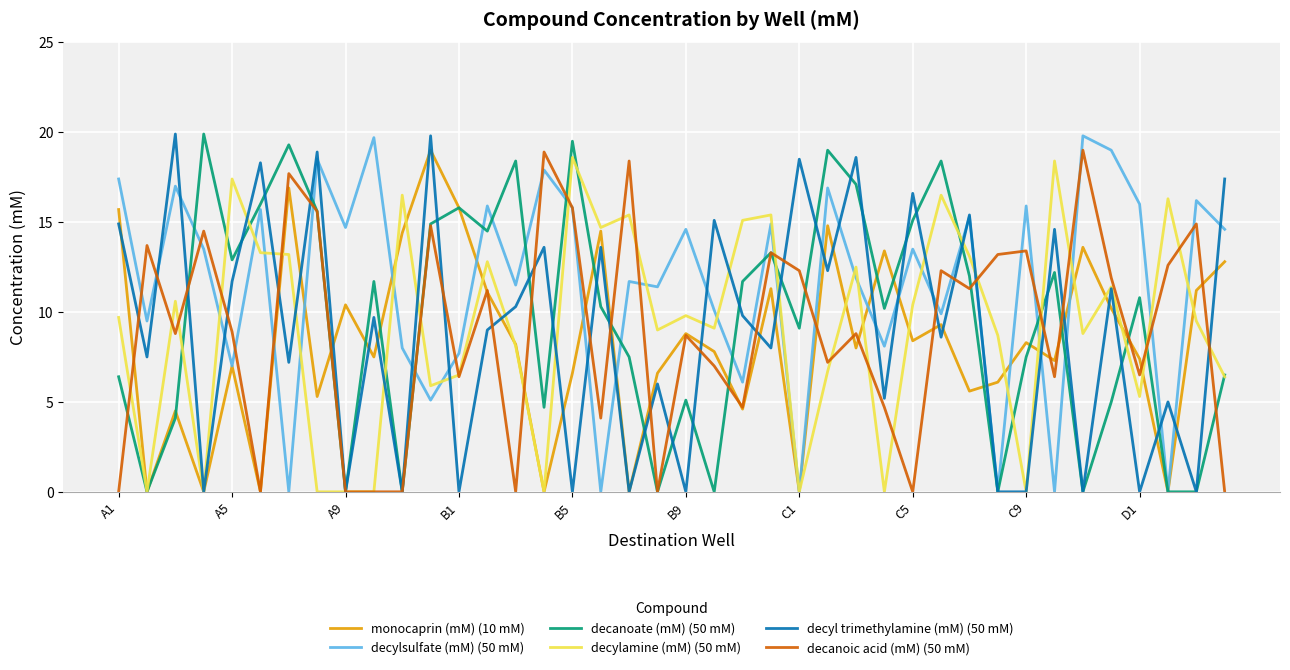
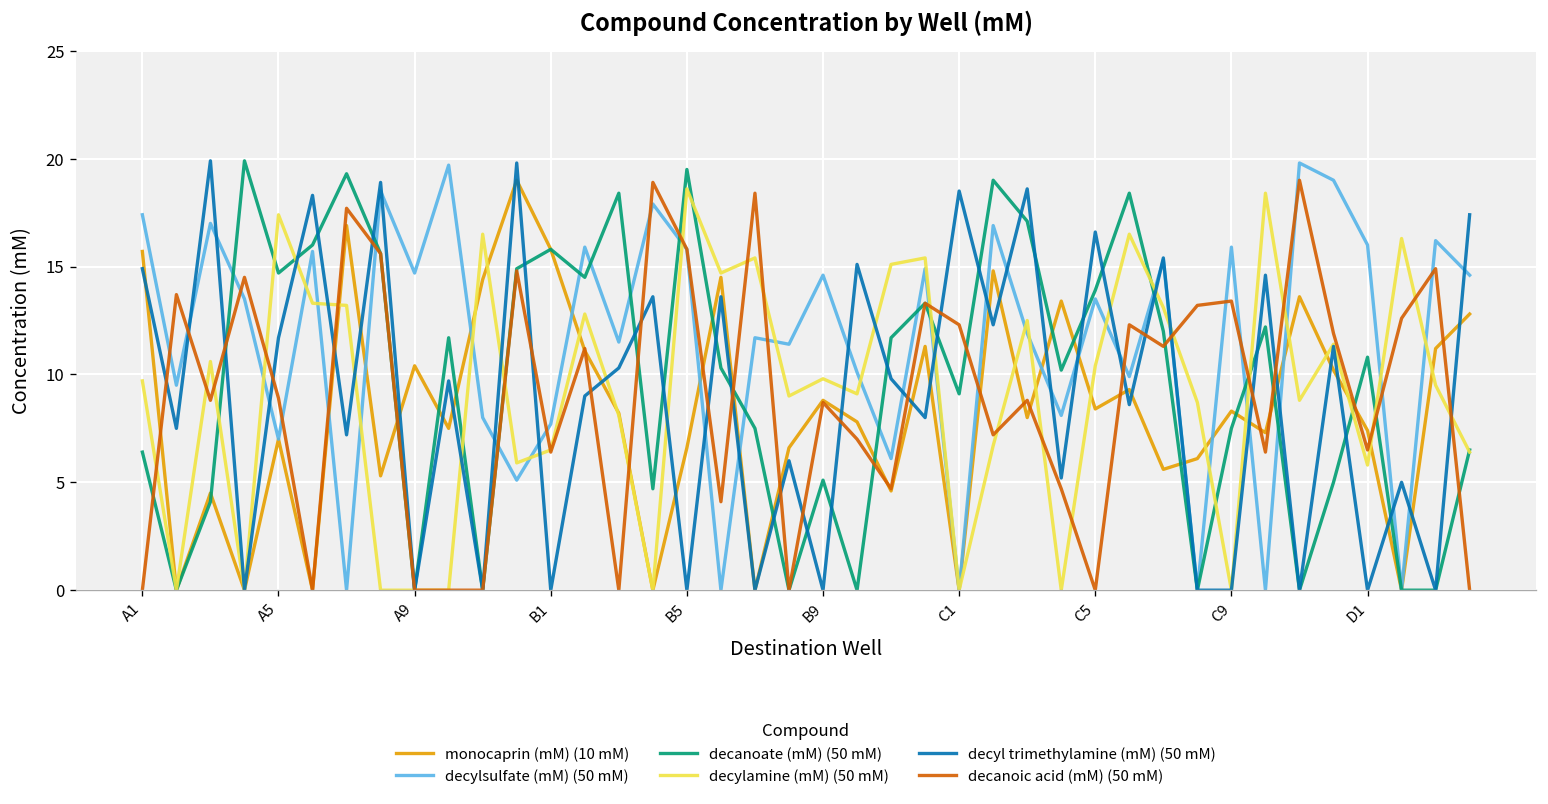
  {
    "monocaprin (mM) (10 mM)": {
      "A1": 15.7,
      "A9": 10.4,
      "B5": 6.6,
      "C5": 8.4,
      "C9": 8.3,
      "D1": 7.4
    },
    "decylsulfate (mM) (50 mM)": {
      "A1": 17.4,
      "A9": 14.7,
      "B1": 7.7,
      "B9": 14.6,
      "C5": 13.5,
      "C9": 15.9,
      "D1": 16.0
    },
    "decanoate (mM) (50 mM)": {
      "A1": 6.4,
-     "A5": 12.9,
+     "A5": 14.7,
      "B5": 19.5,
      "B9": 5.1,
      "C1": 9.1,
-     "C5": 15.1,
+     "C5": 13.9,
      "C9": 7.5,
      "D1": 10.8
    },
    "decylamine (mM) (50 mM)": {
      "A1": 9.7,
      "A5": 17.4,
      "B5": 18.6,
      "B9": 9.8,
      "C5": 10.4,
-     "D1": 5.3
+     "D1": 5.8
    },
    "decyl trimethylamine (mM) (50 mM)": {
      "A1": 14.9,
      "A5": 11.7,
      "B1": 0.0,
      "B5": 0.0,
      "B9": 0.0,
      "C1": 18.5,
      "C5": 16.6,
      "D1": 0.0
    },
    "decanoic acid (mM) (50 mM)": {
      "A1": 0.0,
      "A5": 8.9,
      "C1": 12.3,
      "C5": 0.0,
      "C9": 13.4,
      "D1": 6.5
    }
  }
